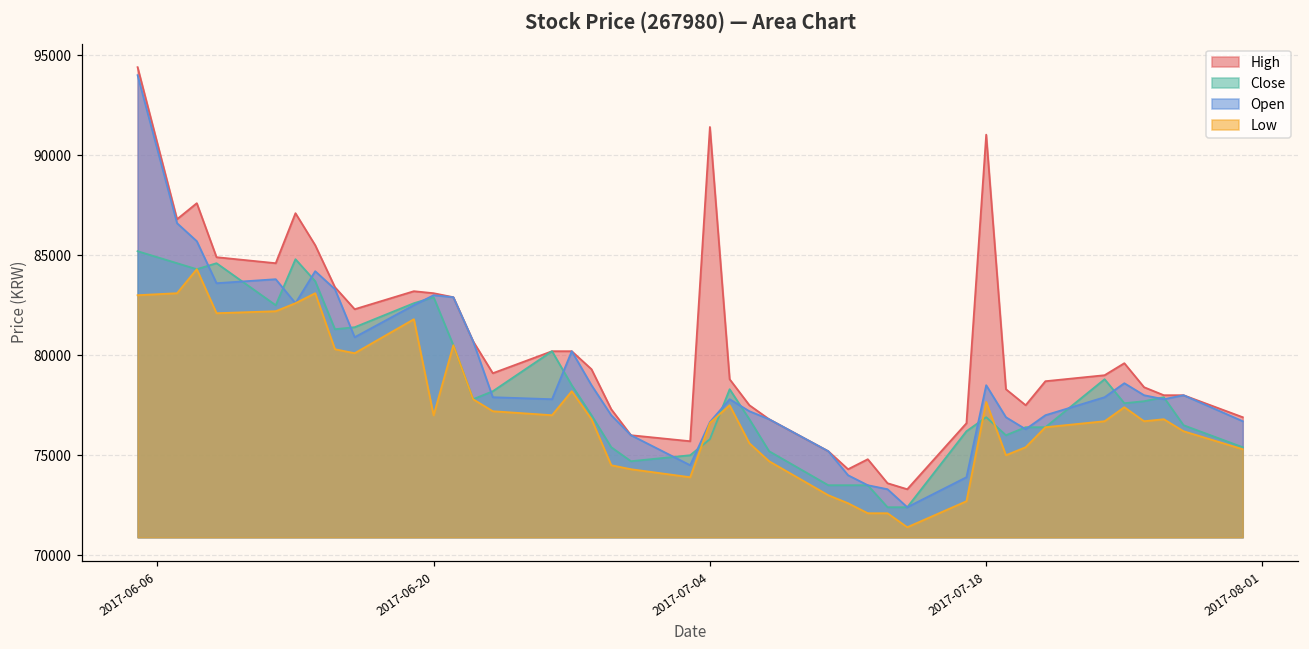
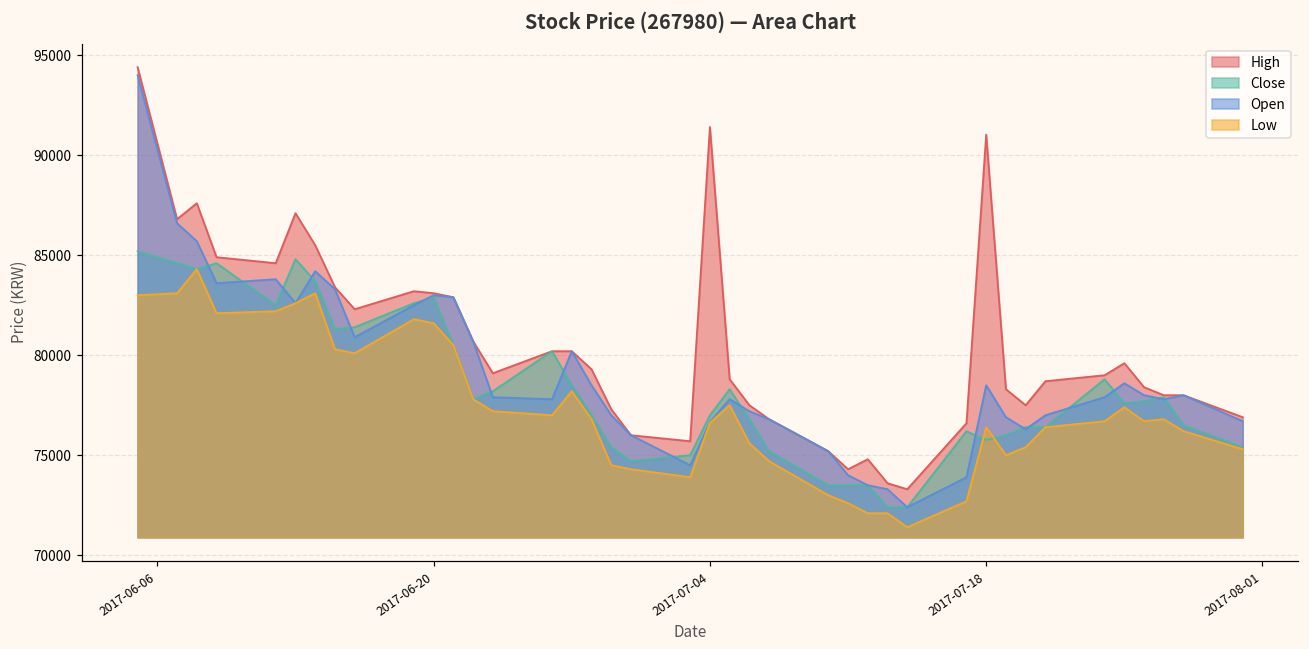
  {
    "High": {
      "2017-07-04": 91400,
      "2017-07-18": 91000
    },
    "Close": {
-     "2017-07-04": 75800,
-     "2017-07-18": 76900
+     "2017-07-04": 77000,
+     "2017-07-18": 75800
    },
    "Open": {
      "2017-07-18": 78500
    },
    "Low": {
-     "2017-06-20": 77000,
-     "2017-07-18": 77700
+     "2017-06-20": 81600,
+     "2017-07-18": 76400
    }
  }
